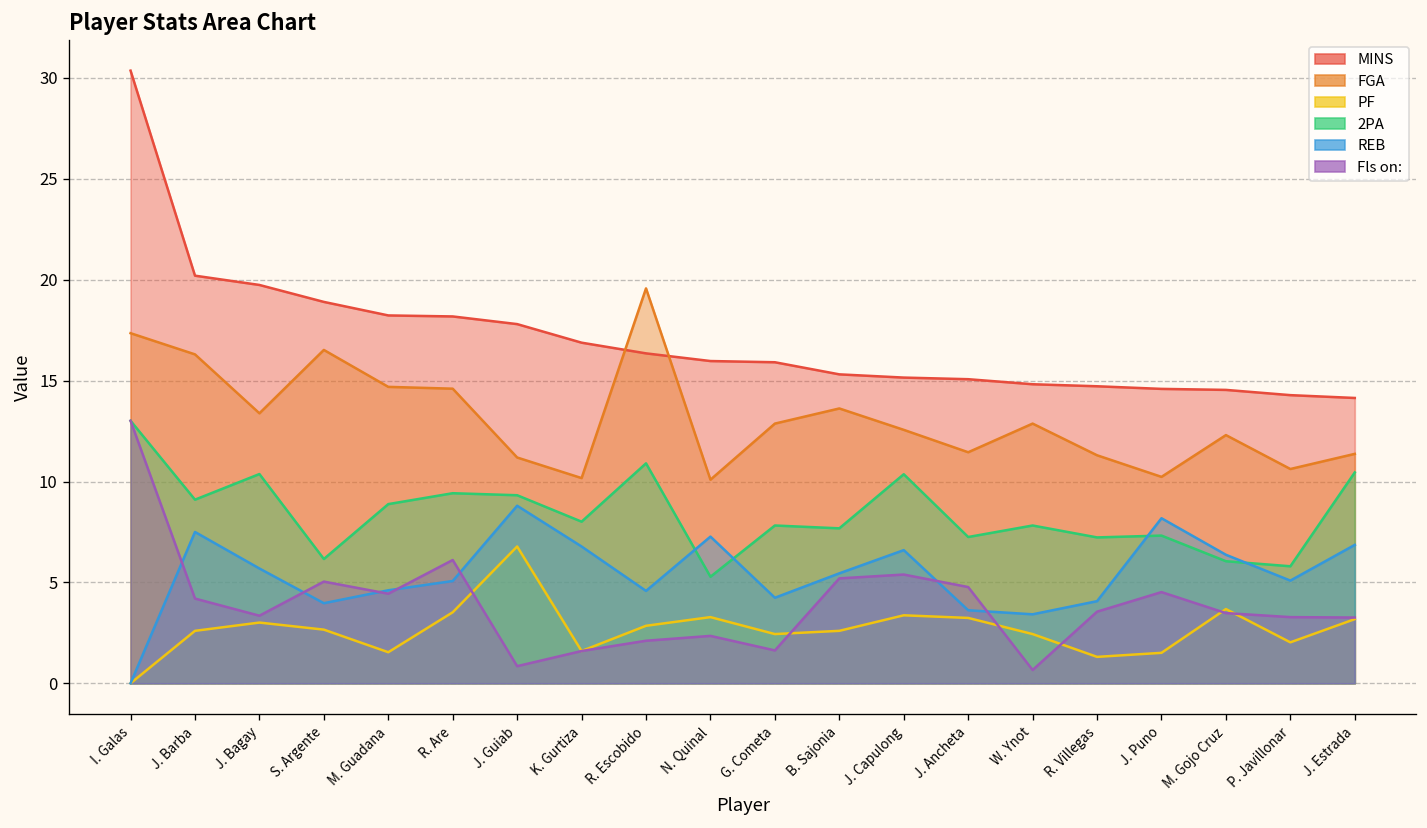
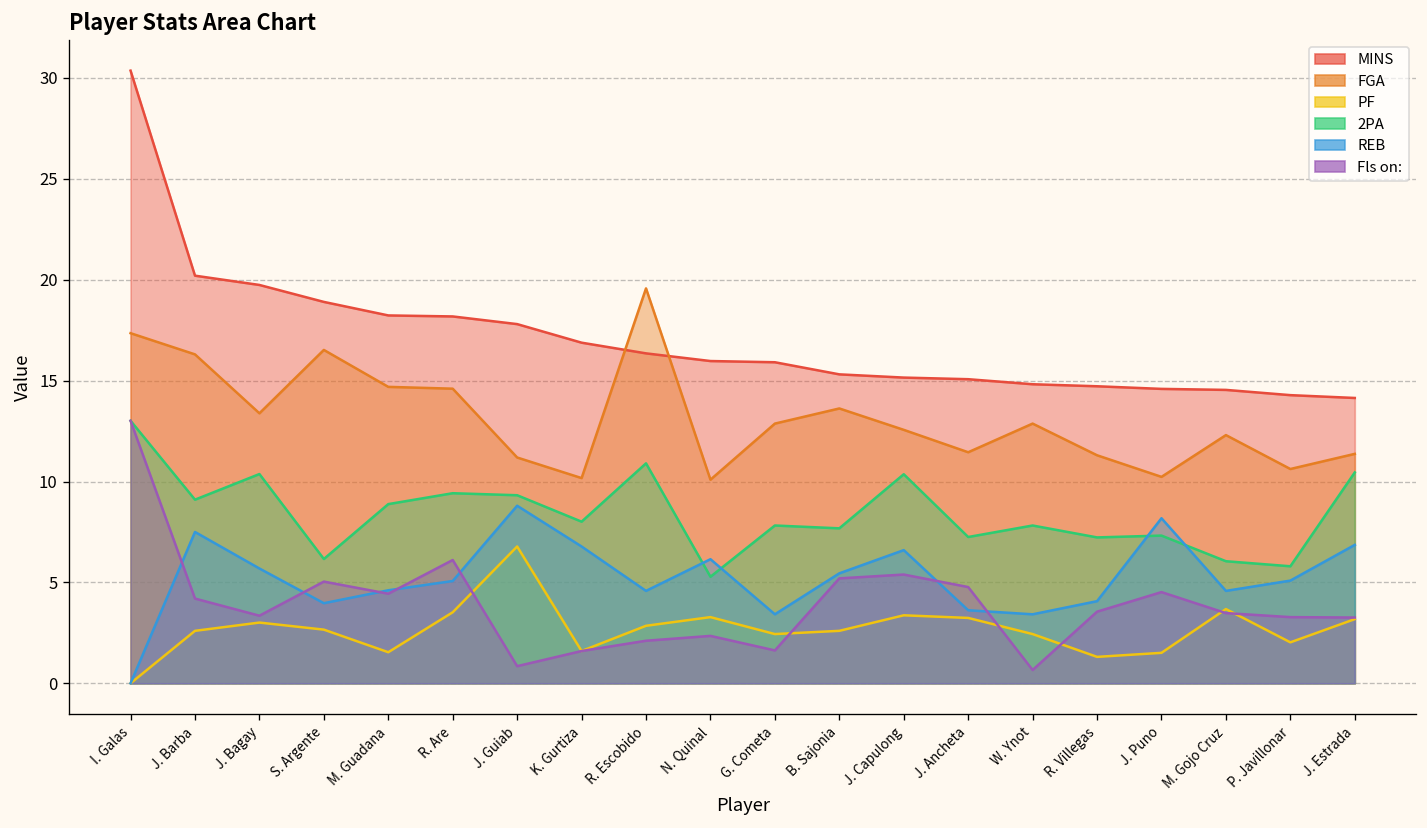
  {
    "2PA": {
      "J. Barba": 9.1,
      "J. Bagay": 10.4,
      "S. Argente": 6.2,
      "M. Guadana": 8.9,
      "R. Are": 9.4,
      "J. Guiab": 9.3,
      "K. Gurtiza": 8.0,
      "R. Escobido": 10.9,
      "N. Quinal": 5.3,
      "G. Cometa": 7.8,
      "B. Sajonia": 7.7,
      "J. Capulong": 10.4,
      "J. Ancheta": 7.3,
      "W. Ynot": 7.8,
      "R. Villegas": 7.2,
      "J. Puno": 7.3,
      "M. Gojo Cruz": 6.1,
      "P. Javillonar": 5.8,
      "J. Estrada": 10.5
    },
    "REB": {
      "J. Barba": 7.5,
      "J. Bagay": 5.7,
      "S. Argente": 4.0,
      "M. Guadana": 4.6,
      "R. Are": 5.1,
      "J. Guiab": 8.8,
      "K. Gurtiza": 6.8,
      "R. Escobido": 4.6,
-     "N. Quinal": 7.3,
-     "G. Cometa": 4.2,
+     "N. Quinal": 6.2,
+     "G. Cometa": 3.4,
      "B. Sajonia": 5.5,
      "J. Capulong": 6.6,
      "J. Ancheta": 3.6,
      "W. Ynot": 3.4,
      "R. Villegas": 4.1,
      "J. Puno": 8.2,
-     "M. Gojo Cruz": 6.4,
+     "M. Gojo Cruz": 4.6,
      "P. Javillonar": 5.1,
      "J. Estrada": 6.9
    },
    "Fls on:": {
      "J. Barba": 4.2,
      "J. Bagay": 3.4,
      "S. Argente": 5.0,
      "M. Guadana": 4.4,
      "R. Are": 6.1,
      "J. Guiab": 0.9,
      "R. Escobido": 2.1,
      "N. Quinal": 2.4,
      "G. Cometa": 1.6,
      "B. Sajonia": 5.2,
      "J. Capulong": 5.4,
      "J. Ancheta": 4.8,
      "W. Ynot": 0.7,
      "R. Villegas": 3.6,
      "J. Puno": 4.5,
      "M. Gojo Cruz": 3.5,
      "P. Javillonar": 3.3
    }
  }
